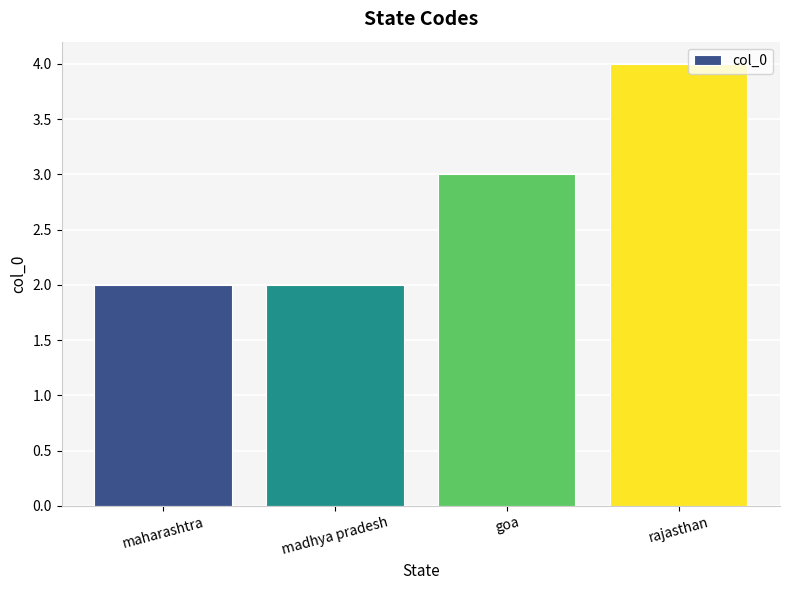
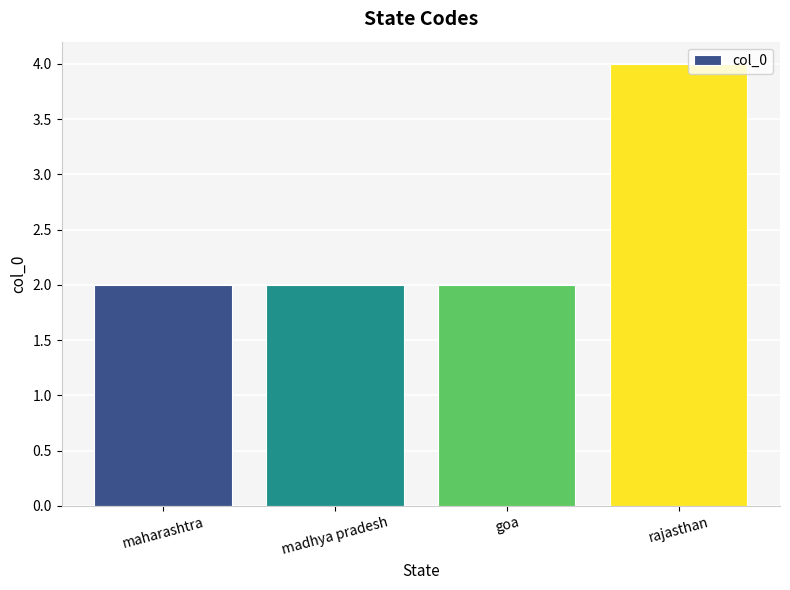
  {
    "maharashtra": 2,
    "madhya pradesh": 2,
-   "goa": 3,
+   "goa": 2,
    "rajasthan": 4
  }
